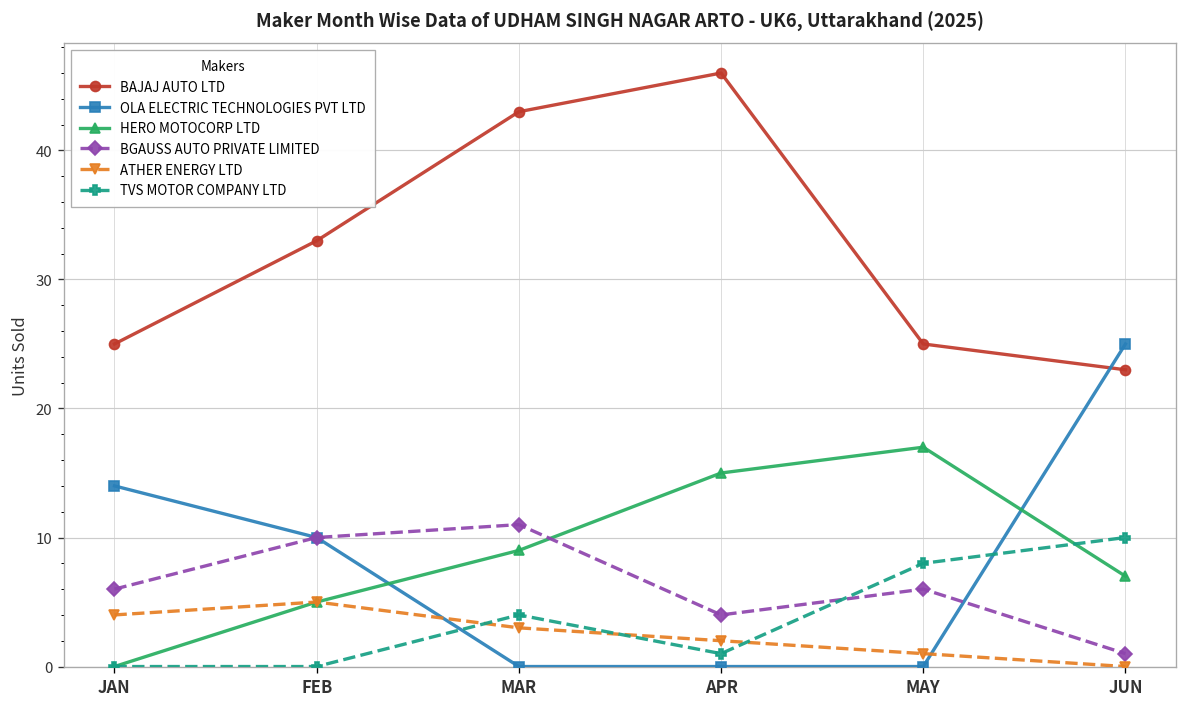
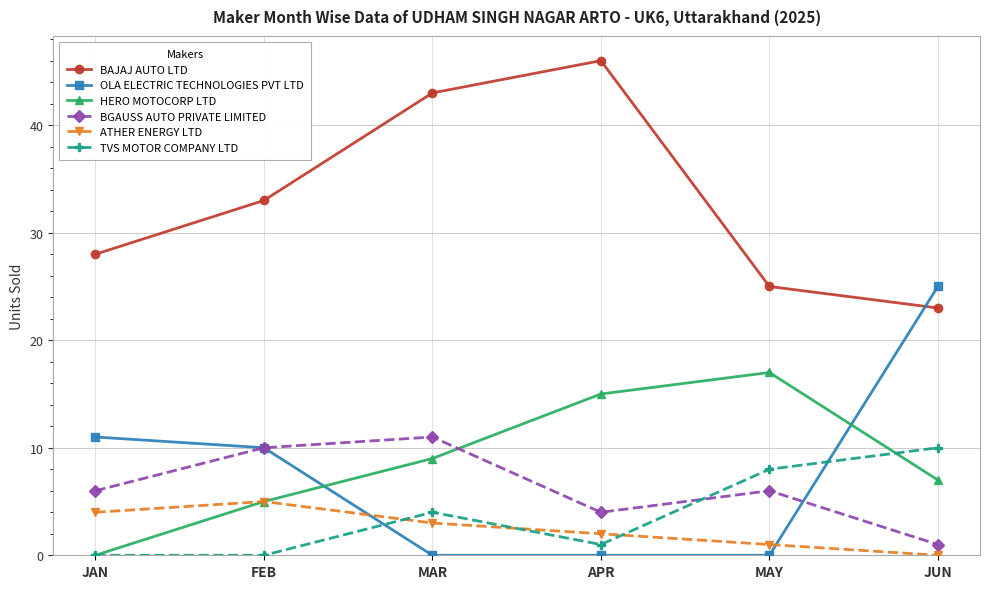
  {
    "BAJAJ AUTO LTD": {
-     "JAN": 25,
+     "JAN": 28,
      "FEB": 33,
      "MAR": 43,
      "APR": 46,
      "MAY": 25,
      "JUN": 23
    },
    "OLA ELECTRIC TECHNOLOGIES PVT LTD": {
-     "JAN": 14,
+     "JAN": 11,
      "MAR": 0,
      "APR": 0,
      "MAY": 0,
      "JUN": 25
    },
    "BGAUSS AUTO PRIVATE LIMITED": {
      "JAN": 6,
      "MAR": 11,
      "APR": 4,
      "MAY": 6,
      "JUN": 1
    },
    "ATHER ENERGY LTD": {
      "JAN": 4,
      "MAR": 3,
      "APR": 2,
      "MAY": 1,
      "JUN": 0
    }
  }
